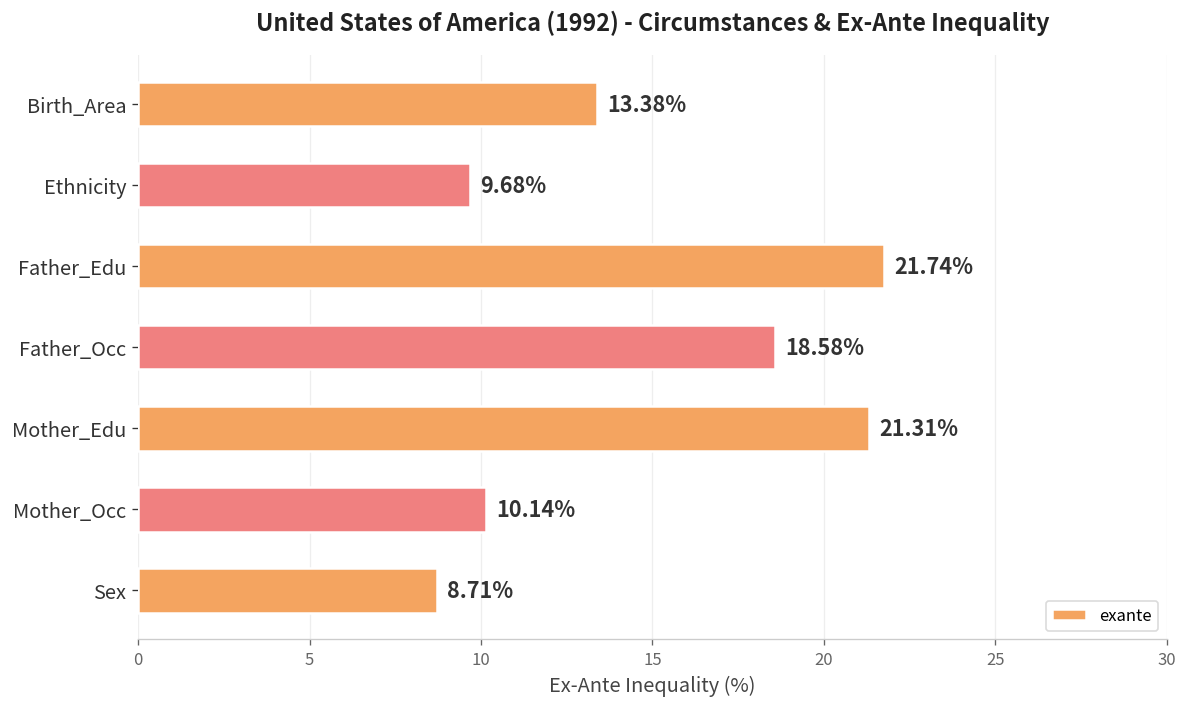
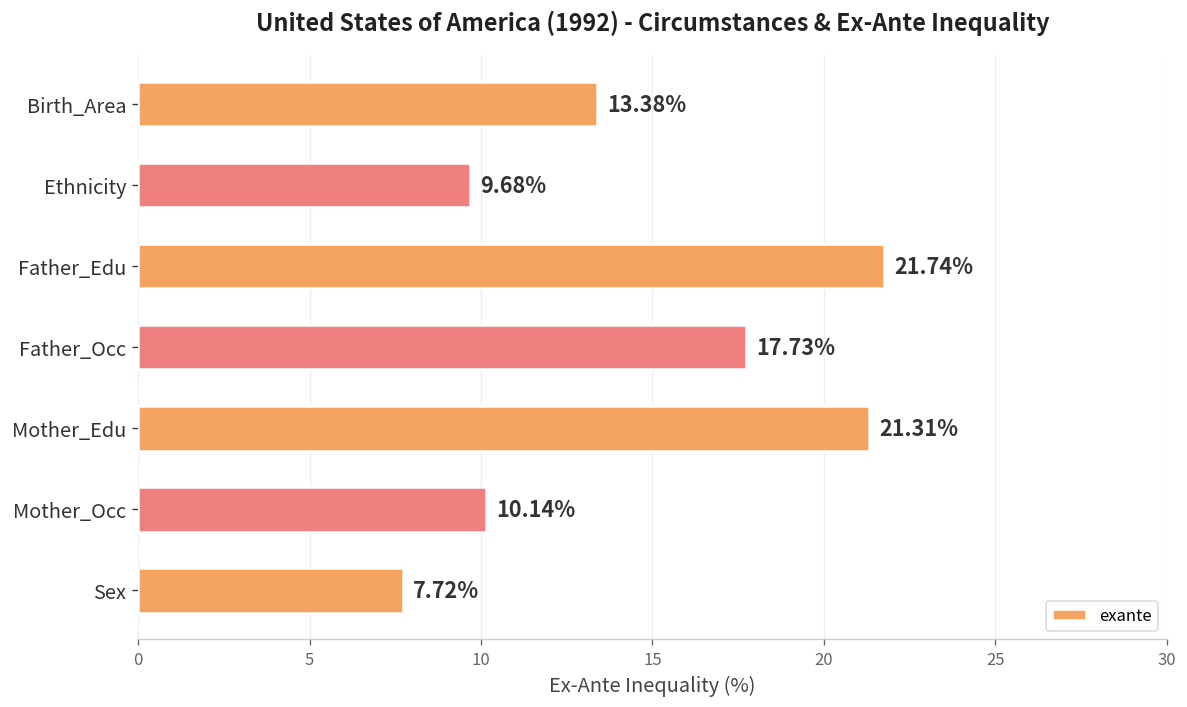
  {
    "Birth_Area": "13.38%",
    "Ethnicity": "9.68%",
    "Father_Edu": "21.74%",
-   "Father_Occ": "18.58%",
+   "Father_Occ": "17.73%",
    "Mother_Edu": "21.31%",
    "Mother_Occ": "10.14%",
-   "Sex": "8.71%"
+   "Sex": "7.72%"
  }
